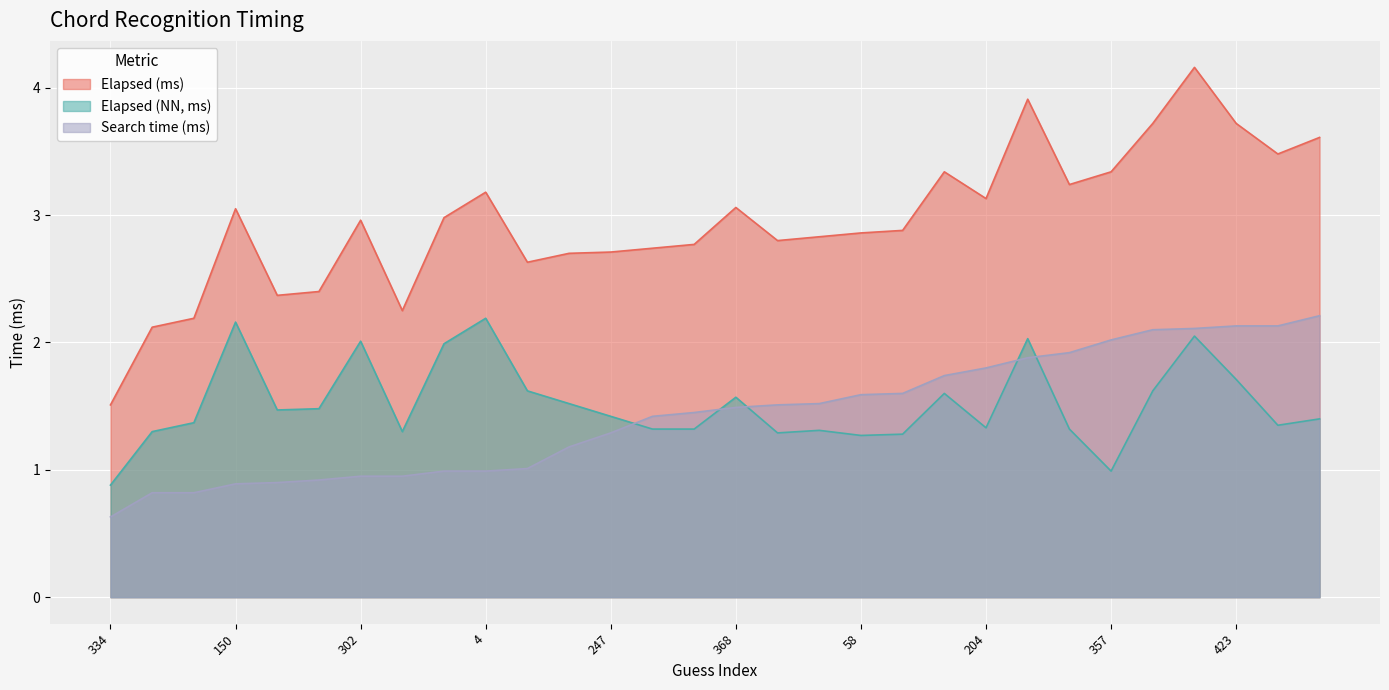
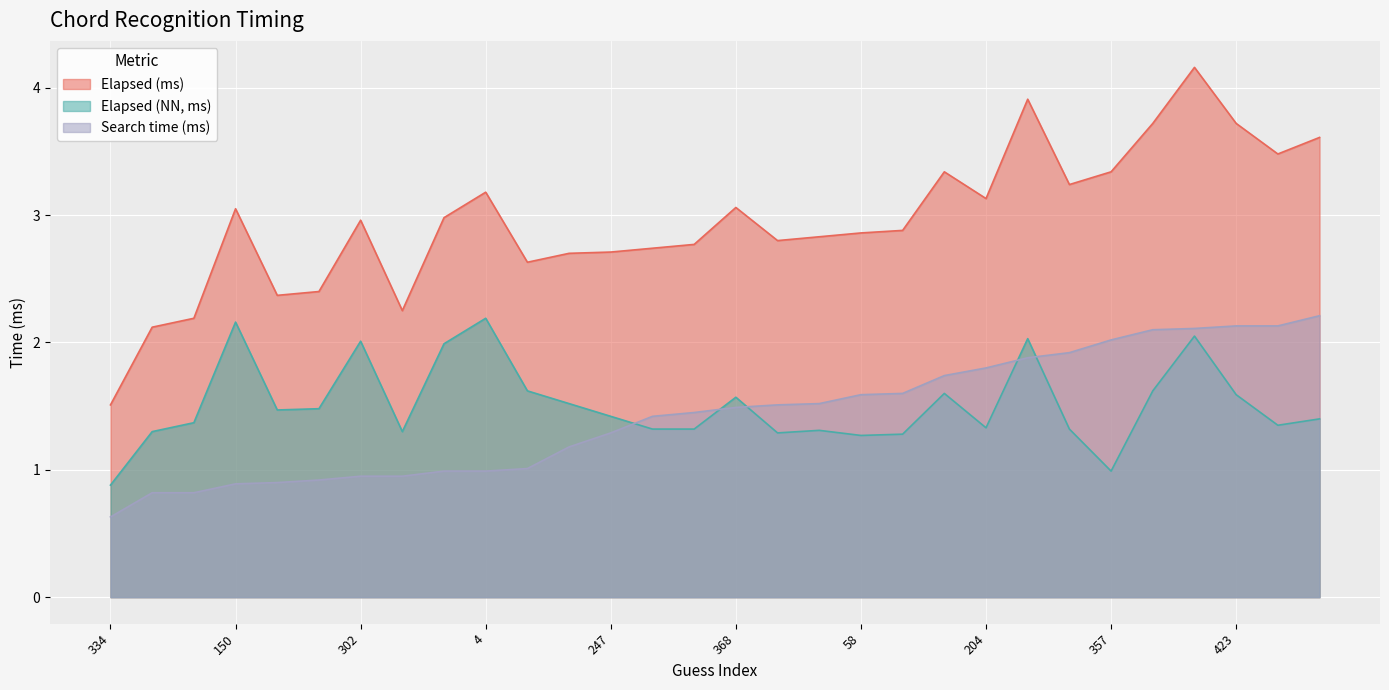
  {
    "Elapsed (ms)": {
      "334": 1.51,
      "150": 3.05,
      "302": 2.96,
      "4": 3.18,
      "247": 2.71,
      "368": 3.06,
      "58": 2.86,
      "204": 3.13,
      "357": 3.34,
      "423": 3.72
    },
    "Elapsed (NN, ms)": {
      "334": 0.88,
      "150": 2.16,
      "302": 2.01,
      "4": 2.19,
      "247": 1.42,
      "368": 1.57,
      "58": 1.27,
      "204": 1.33,
      "357": 0.99,
-     "423": 1.71
+     "423": 1.59
    },
    "Search time (ms)": {
      "334": 0.63,
      "150": 0.89,
      "302": 0.95,
      "4": 0.99,
      "247": 1.29,
      "368": 1.49,
      "58": 1.59,
      "204": 1.80,
      "357": 2.02,
      "423": 2.13
    }
  }
